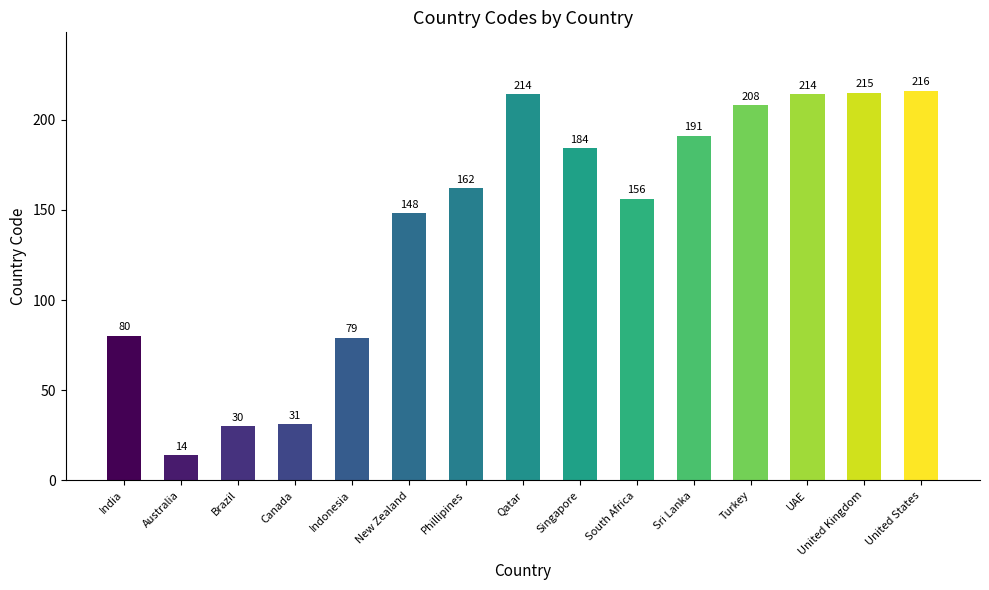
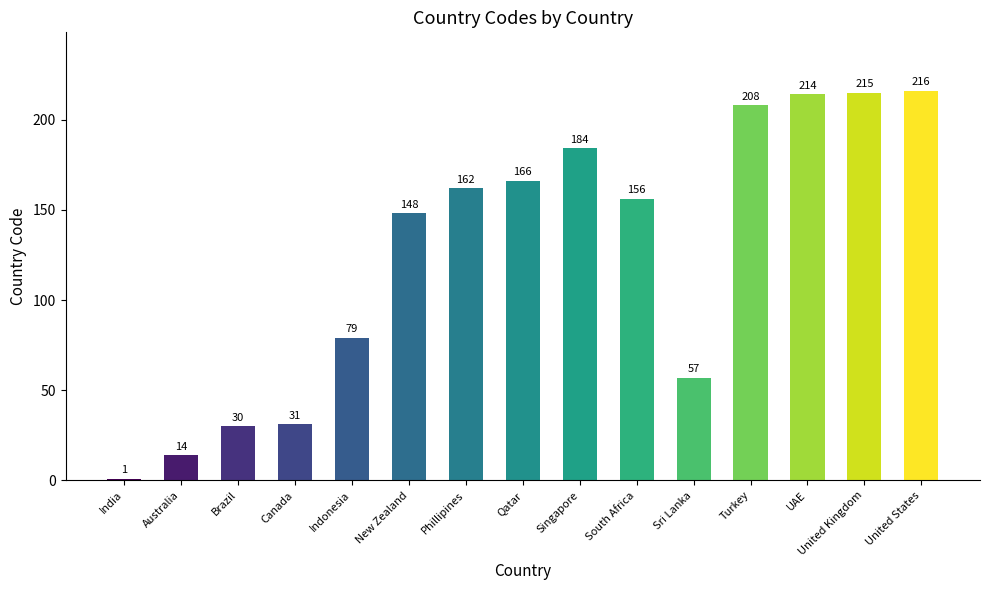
  {
-   "India": 80,
+   "India": 1,
    "Australia": 14,
    "Brazil": 30,
    "Canada": 31,
    "Indonesia": 79,
    "New Zealand": 148,
    "Phillipines": 162,
-   "Qatar": 214,
+   "Qatar": 166,
    "Singapore": 184,
    "South Africa": 156,
-   "Sri Lanka": 191,
+   "Sri Lanka": 57,
    "Turkey": 208,
    "UAE": 214,
    "United Kingdom": 215,
    "United States": 216
  }
